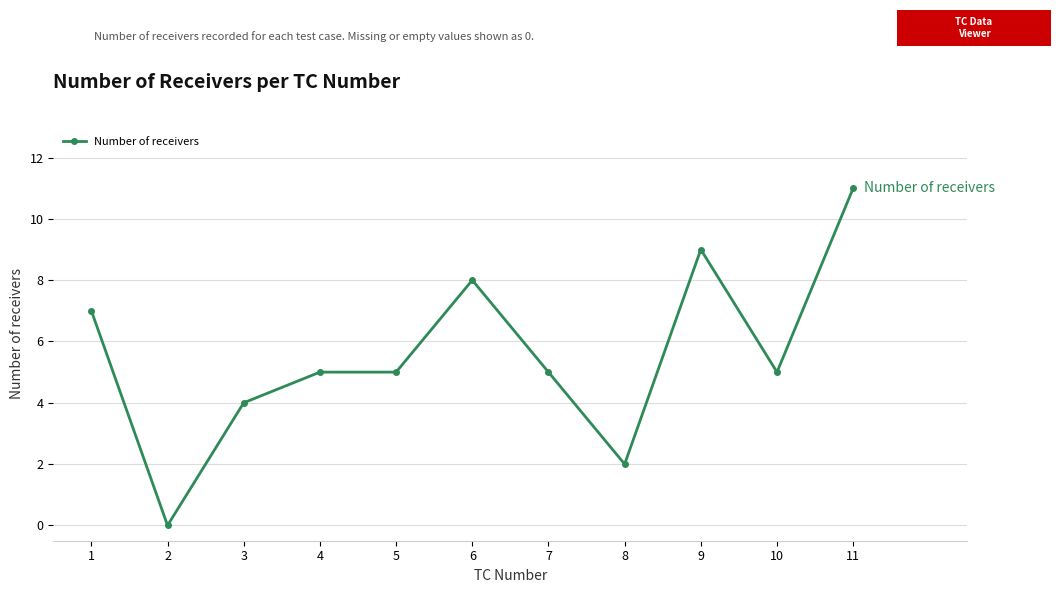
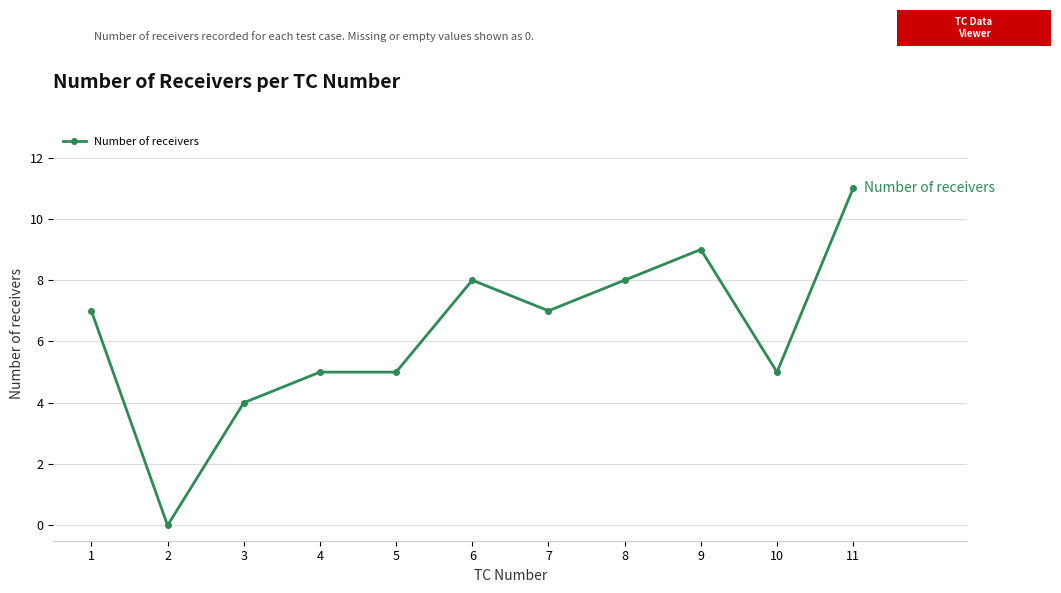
  {
    "1": 7,
    "2": 0,
    "3": 4,
    "4": 5,
    "5": 5,
    "6": 8,
-   "7": 5,
-   "8": 2,
+   "7": 7,
+   "8": 8,
    "9": 9,
    "10": 5,
    "11": 11
  }
